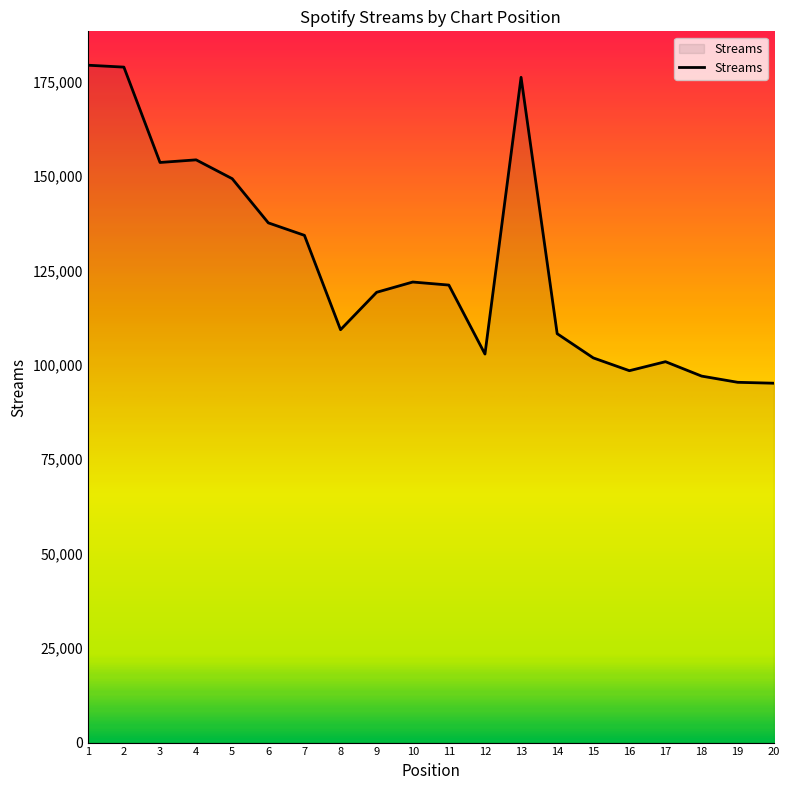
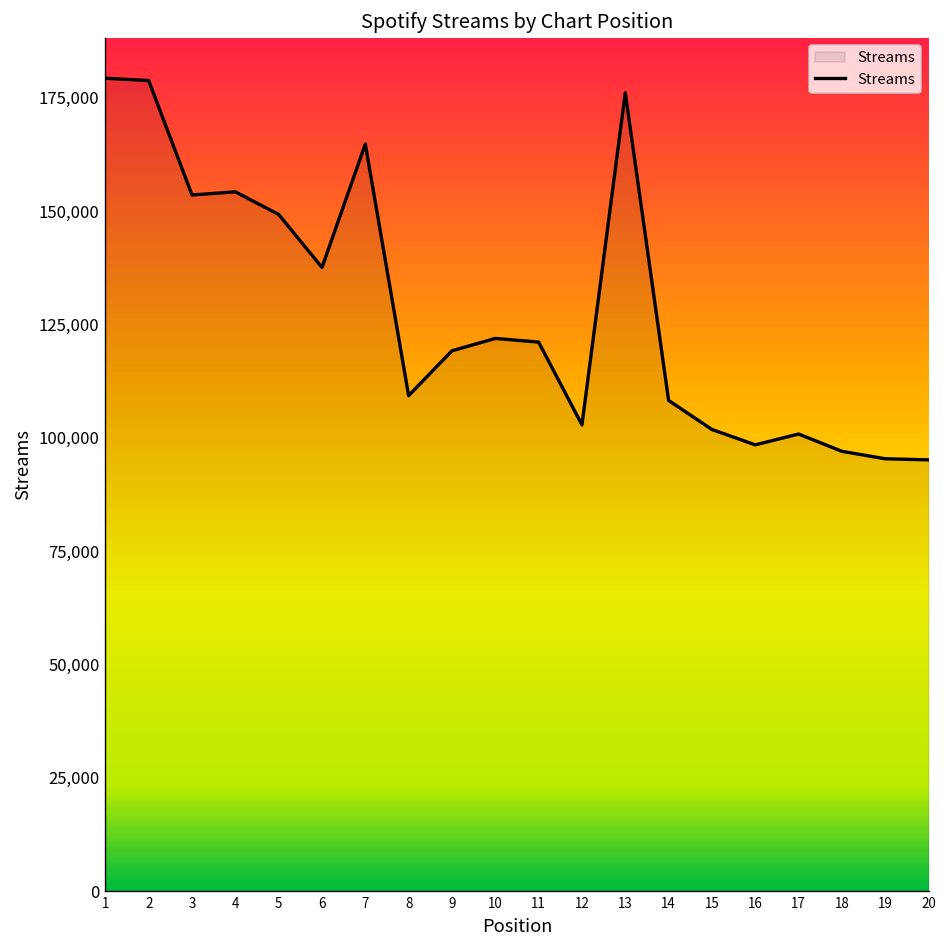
  {
    "1": "179,000",
    "2": "179,000",
    "3": "154,000",
    "4": "154,000",
    "5": "149,000",
    "6": "138,000",
-   "7": "134,000",
+   "7": "165,000",
    "8": "109,000",
    "9": "119,000",
    "10": "122,000",
    "11": "121,000",
    "12": "103,000",
    "13": "176,000",
    "14": "108,000",
    "15": "102,000",
    "16": "98,000",
    "17": "101,000",
    "18": "97,000",
    "19": "95,000",
    "20": "95,000"
  }
